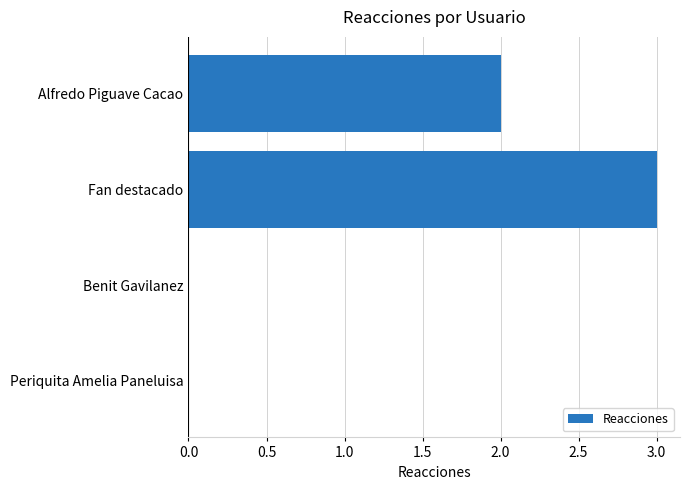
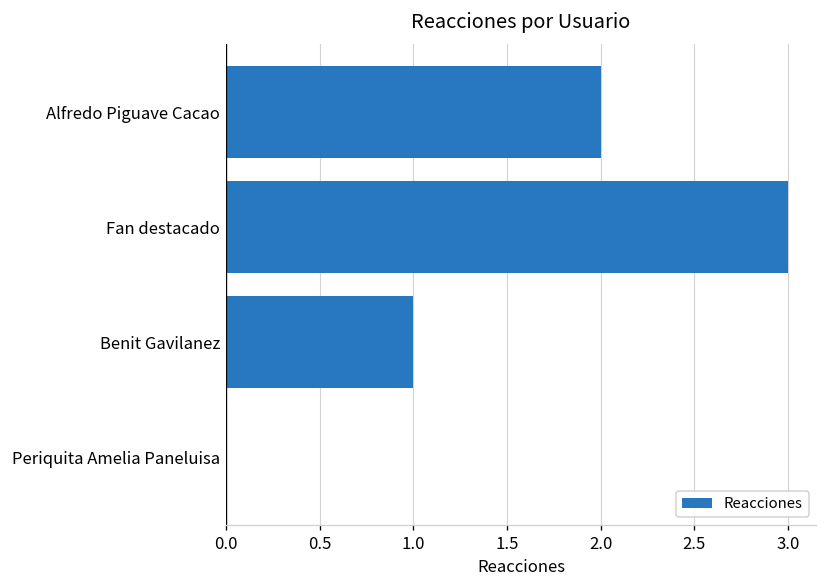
  {
    "Alfredo Piguave Cacao": 2,
    "Fan destacado": 3,
-   "Benit Gavilanez": 0,
+   "Benit Gavilanez": 1,
    "Periquita Amelia Paneluisa": 0
  }
